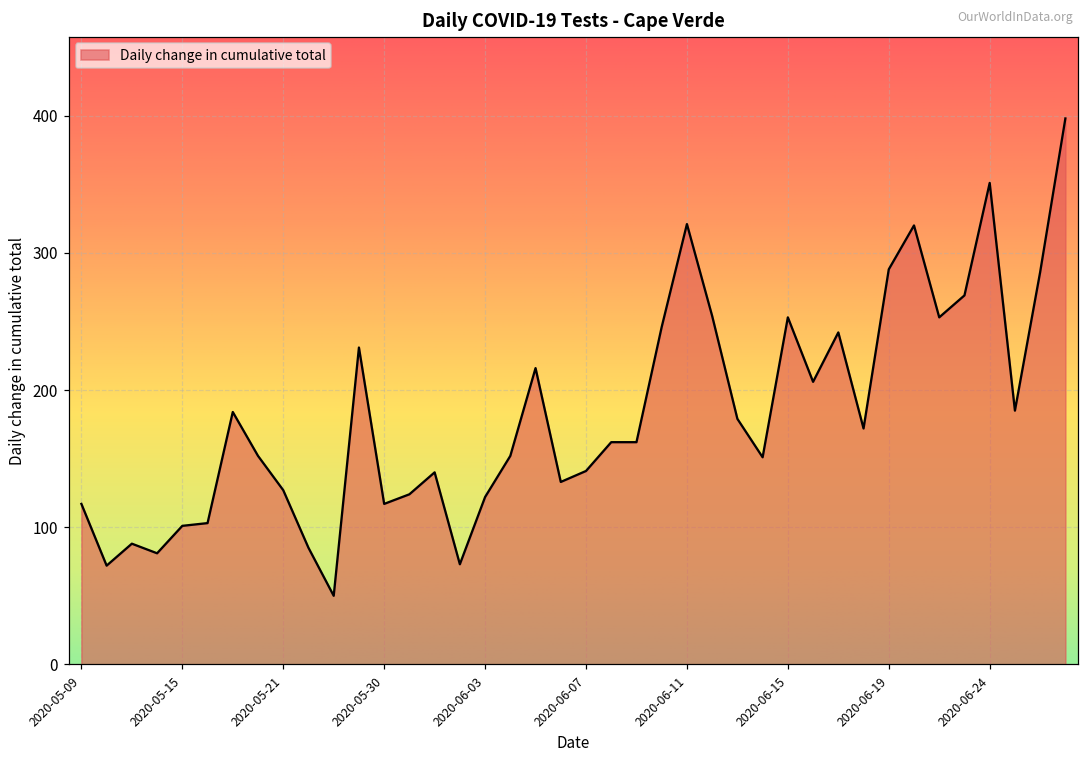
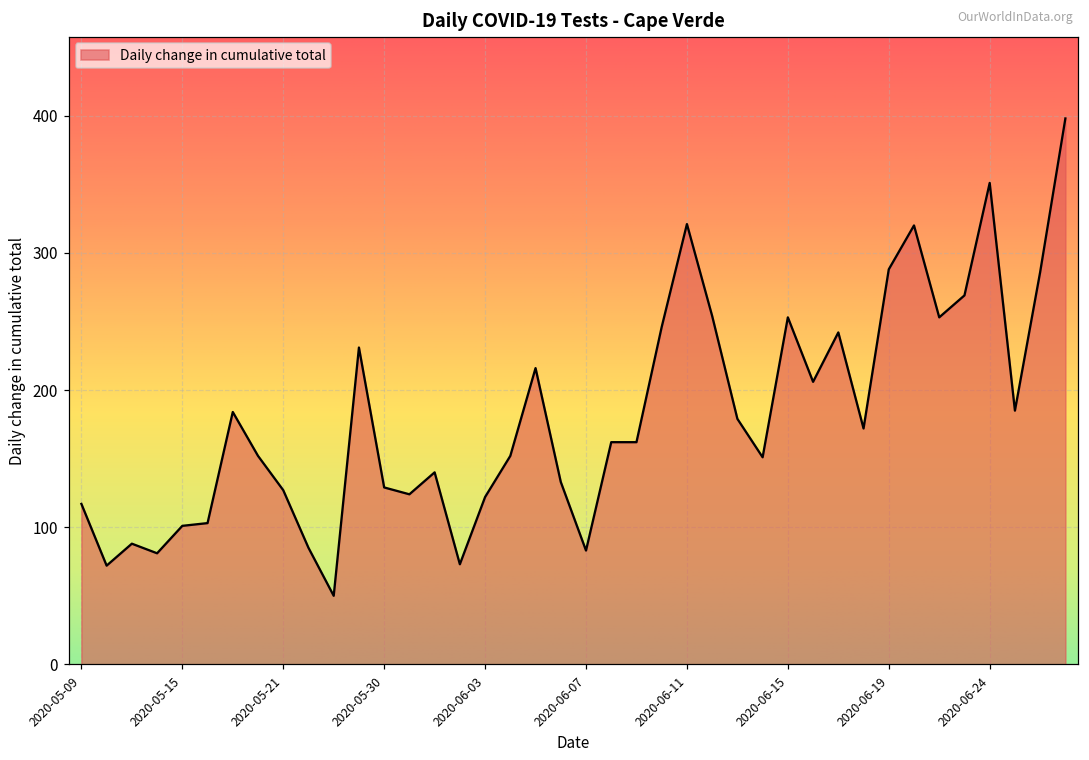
  {
    "2020-05-09": 117,
    "2020-05-15": 101,
    "2020-05-21": 127,
-   "2020-05-30": 117,
+   "2020-05-30": 129,
    "2020-06-03": 122,
-   "2020-06-07": 141,
+   "2020-06-07": 83,
    "2020-06-11": 321,
    "2020-06-15": 253,
    "2020-06-19": 288,
    "2020-06-24": 351
  }
